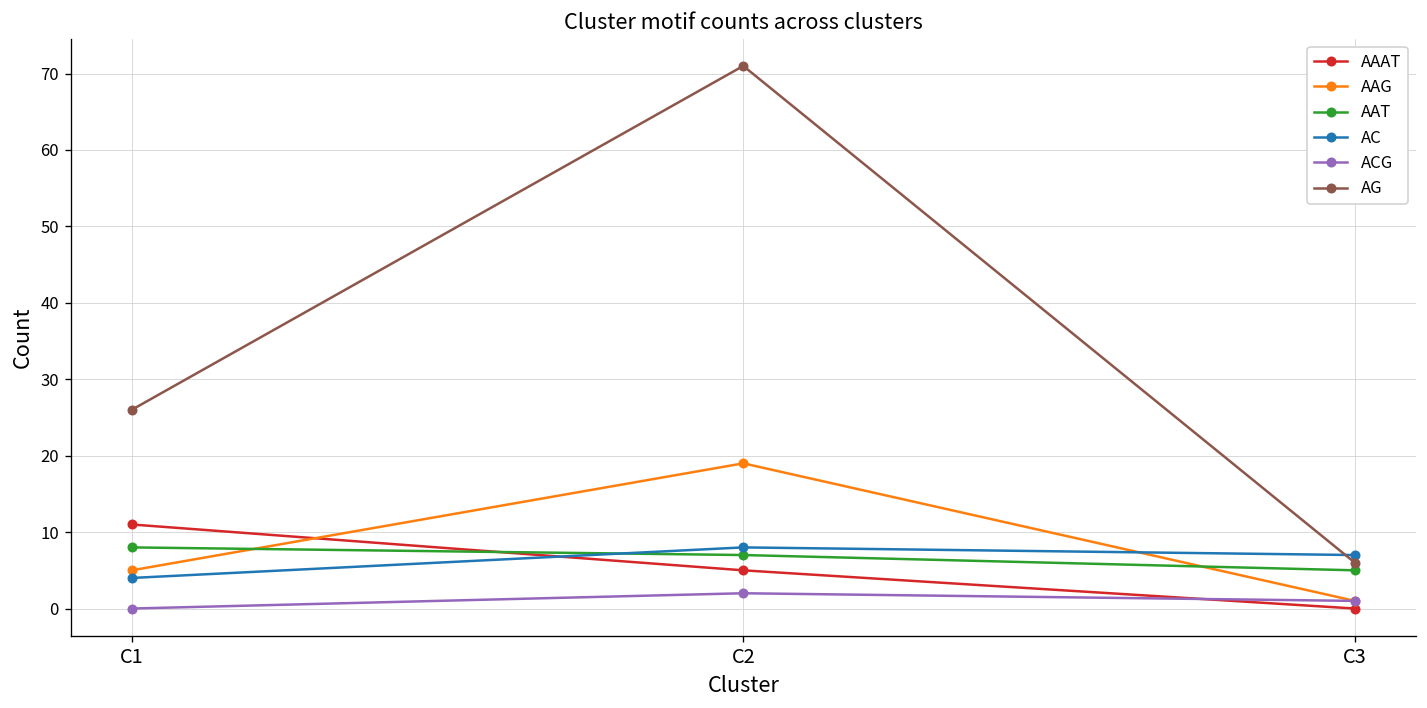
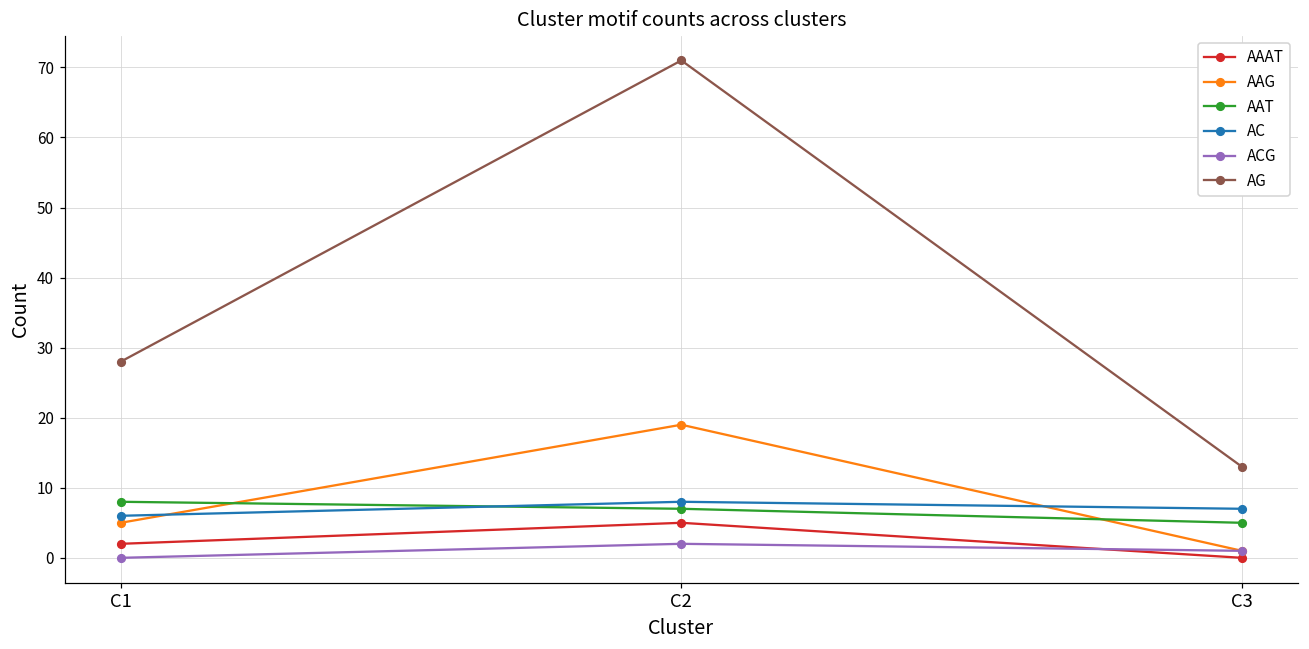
  {
    "AAAT": {
-     "C1": 11,
+     "C1": 2,
      "C2": 5,
      "C3": 0
    },
    "AAG": {
      "C1": 5,
      "C2": 19
    },
    "AAT": {
      "C1": 8,
      "C2": 7,
      "C3": 5
    },
    "AC": {
-     "C1": 4,
+     "C1": 6,
      "C2": 8,
      "C3": 7
    },
    "ACG": {
      "C1": 0,
      "C2": 2
    },
    "AG": {
-     "C1": 26,
+     "C1": 28,
      "C2": 71,
-     "C3": 6
+     "C3": 13
    }
  }
